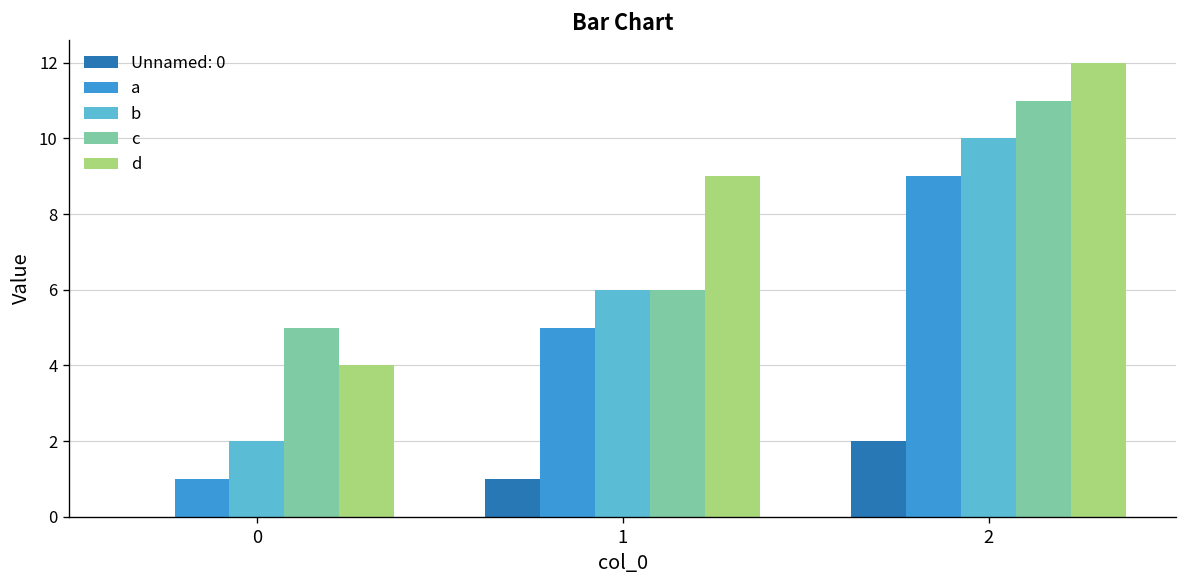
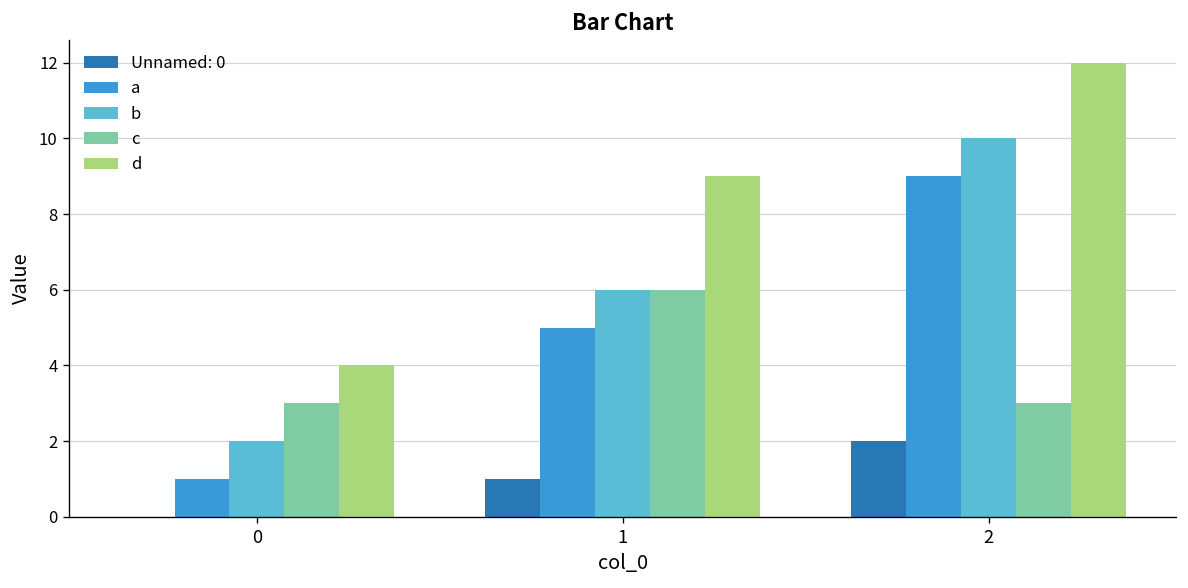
  {
    "c": {
-     "0": 5,
+     "0": 3,
      "1": 6,
-     "2": 11
+     "2": 3
    },
    "d": {
      "0": 4,
      "1": 9,
      "2": 12
    }
  }
